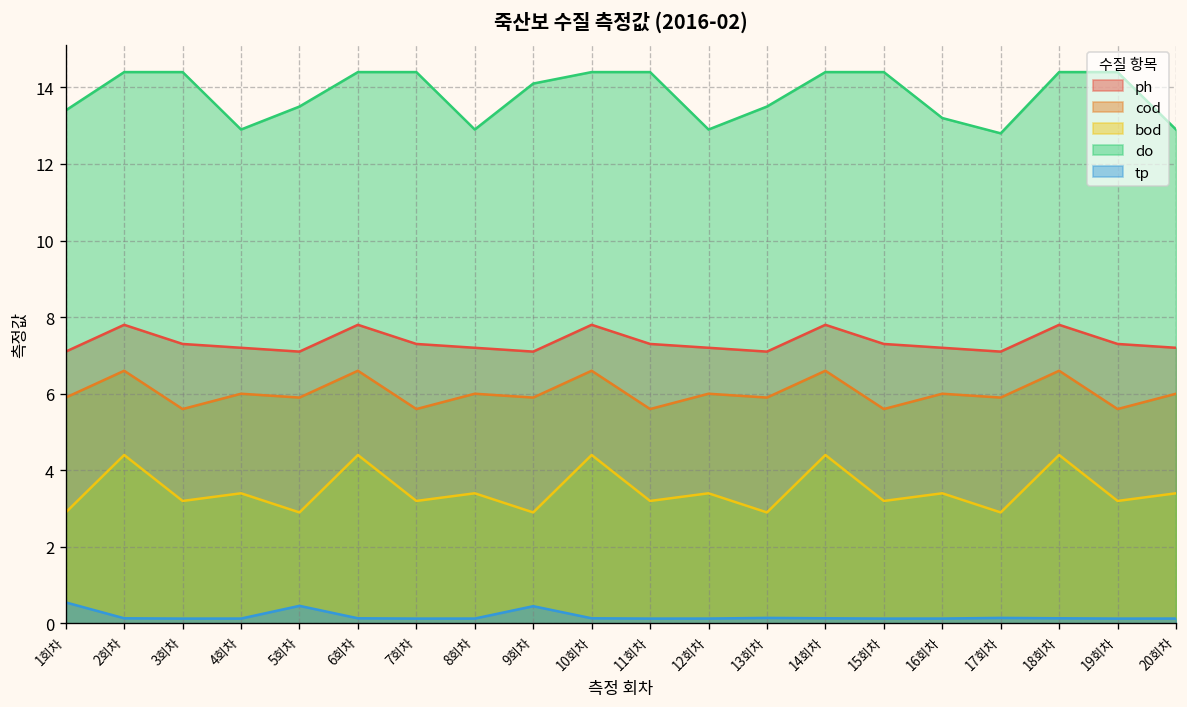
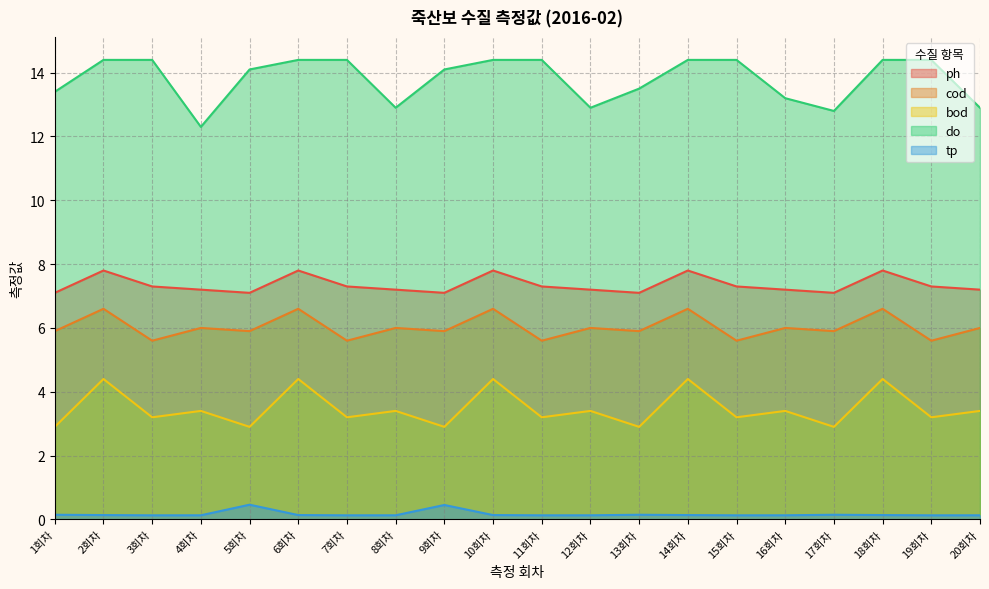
  {
    "do": {
      "1회차": 13.4,
      "2회차": 14.4,
      "3회차": 14.4,
-     "4회차": 12.9,
-     "5회차": 13.5,
+     "4회차": 12.3,
+     "5회차": 14.1,
      "6회차": 14.4,
      "7회차": 14.4,
      "8회차": 12.9,
      "9회차": 14.1,
      "10회차": 14.4,
      "11회차": 14.4,
      "12회차": 12.9,
      "13회차": 13.5,
      "14회차": 14.4,
      "15회차": 14.4,
      "16회차": 13.2,
      "17회차": 12.8,
      "18회차": 14.4,
      "20회차": 12.9
    },
    "tp": {
-     "1회차": 0.6,
+     "1회차": 0.1,
      "2회차": 0.1,
      "3회차": 0.1,
      "4회차": 0.1,
      "5회차": 0.5,
      "6회차": 0.1,
      "7회차": 0.1,
      "8회차": 0.1,
      "9회차": 0.5,
      "10회차": 0.1,
      "11회차": 0.1,
      "12회차": 0.1,
      "13회차": 0.1,
      "14회차": 0.1,
      "15회차": 0.1,
      "16회차": 0.1,
      "17회차": 0.1,
      "18회차": 0.1,
      "19회차": 0.1,
      "20회차": 0.1
    }
  }
